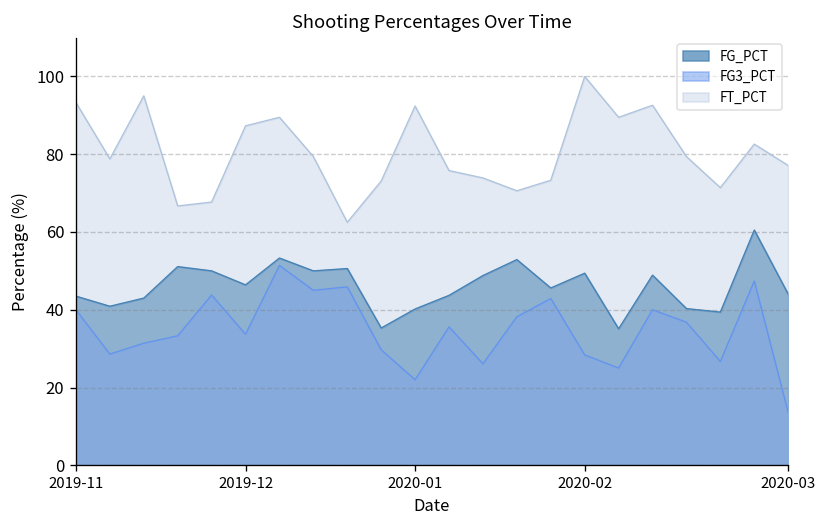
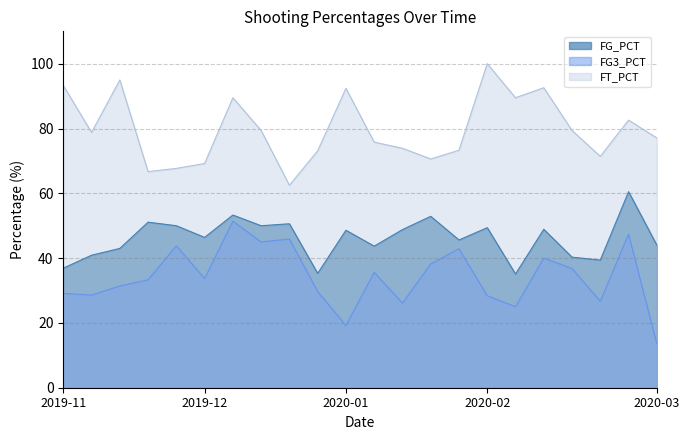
  {
    "FG_PCT": {
-     "2019-11": 44,
+     "2019-11": 37,
      "2019-12": 46,
-     "2020-01": 40,
+     "2020-01": 49,
      "2020-02": 49,
      "2020-03": 44
    },
    "FG3_PCT": {
-     "2019-11": 40,
+     "2019-11": 29,
      "2019-12": 34,
-     "2020-01": 22,
+     "2020-01": 19,
      "2020-02": 28,
      "2020-03": 14
    },
    "FT_PCT": {
      "2019-11": 93,
-     "2019-12": 87,
+     "2019-12": 69,
      "2020-01": 92,
      "2020-02": 100,
      "2020-03": 77
    }
  }
